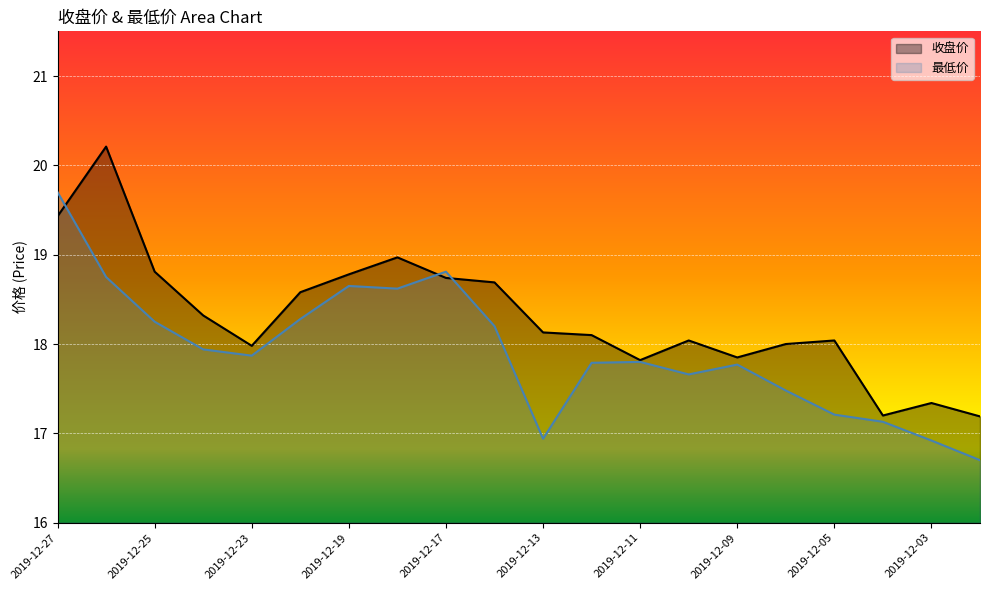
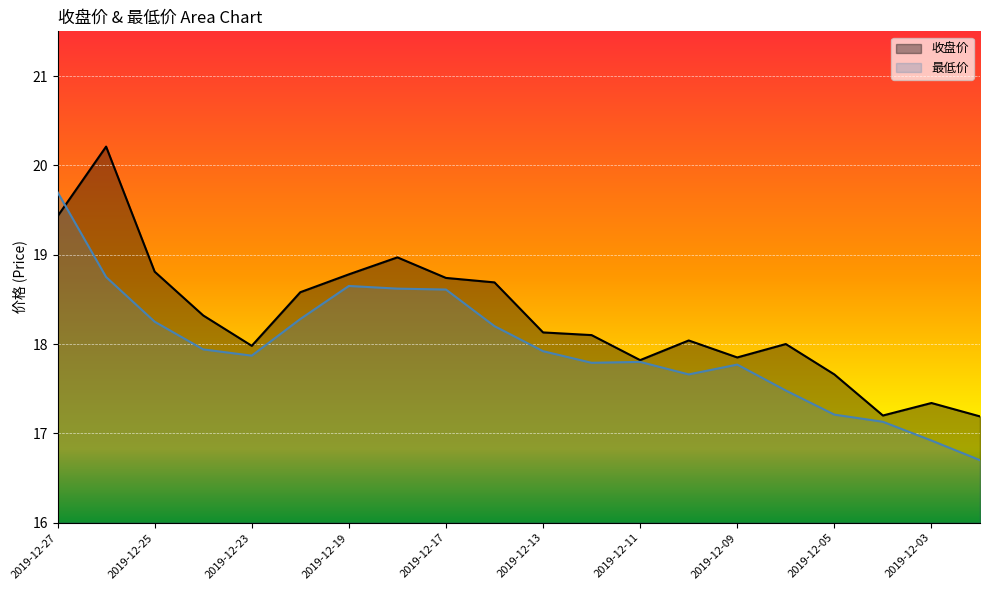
  {
    "收盘价": {
      "2019-12-27": 19.4,
      "2019-12-25": 18.8,
      "2019-12-23": 18.0,
      "2019-12-19": 18.8,
      "2019-12-17": 18.7,
      "2019-12-13": 18.1,
      "2019-12-09": 17.9,
-     "2019-12-05": 18.0,
+     "2019-12-05": 17.7,
      "2019-12-03": 17.3
    },
    "最低价": {
      "2019-12-27": 19.7,
      "2019-12-25": 18.3,
      "2019-12-23": 17.9,
      "2019-12-19": 18.7,
-     "2019-12-17": 18.8,
-     "2019-12-13": 16.9,
+     "2019-12-17": 18.6,
+     "2019-12-13": 17.9,
      "2019-12-09": 17.8,
      "2019-12-05": 17.2,
      "2019-12-03": 16.9
    }
  }
